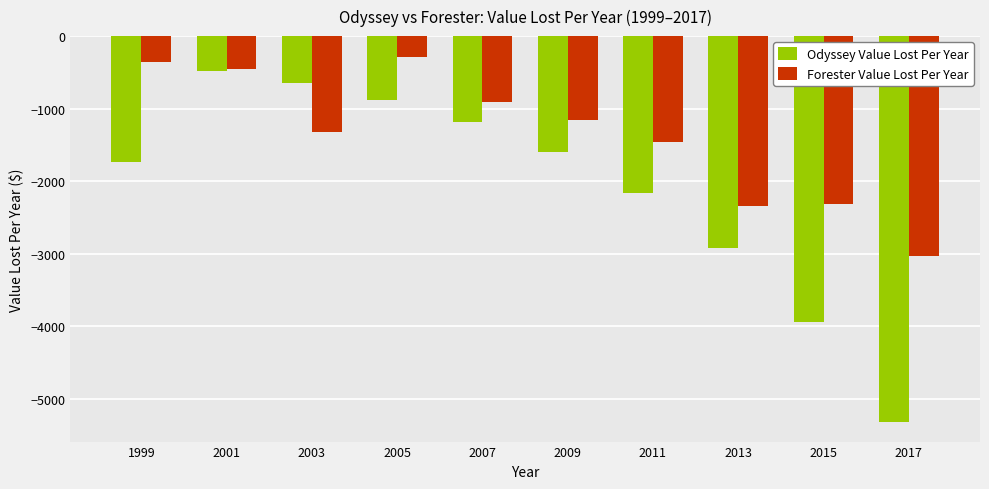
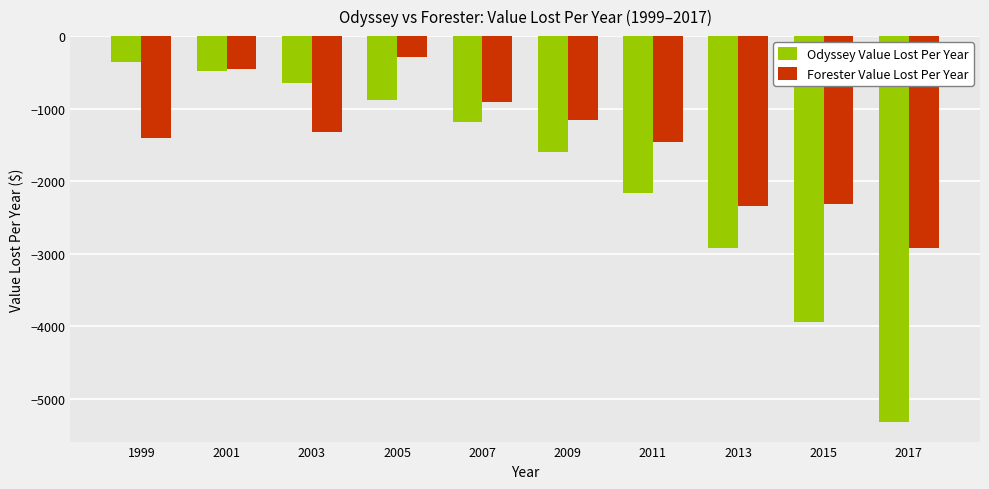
  {
    "Odyssey Value Lost Per Year": {
-     "1999": -1700,
+     "1999": -400,
      "2001": -500,
      "2003": -700,
      "2005": -900,
      "2007": -1200,
      "2009": -1600,
      "2011": -2200,
      "2013": -2900,
      "2015": -3900,
      "2017": -5300
    },
    "Forester Value Lost Per Year": {
-     "1999": -400,
+     "1999": -1400,
      "2001": -500,
      "2003": -1300,
      "2005": -300,
      "2007": -900,
      "2009": -1200,
      "2011": -1500,
      "2013": -2300,
      "2015": -2300,
-     "2017": -3000
+     "2017": -2900
    }
  }
